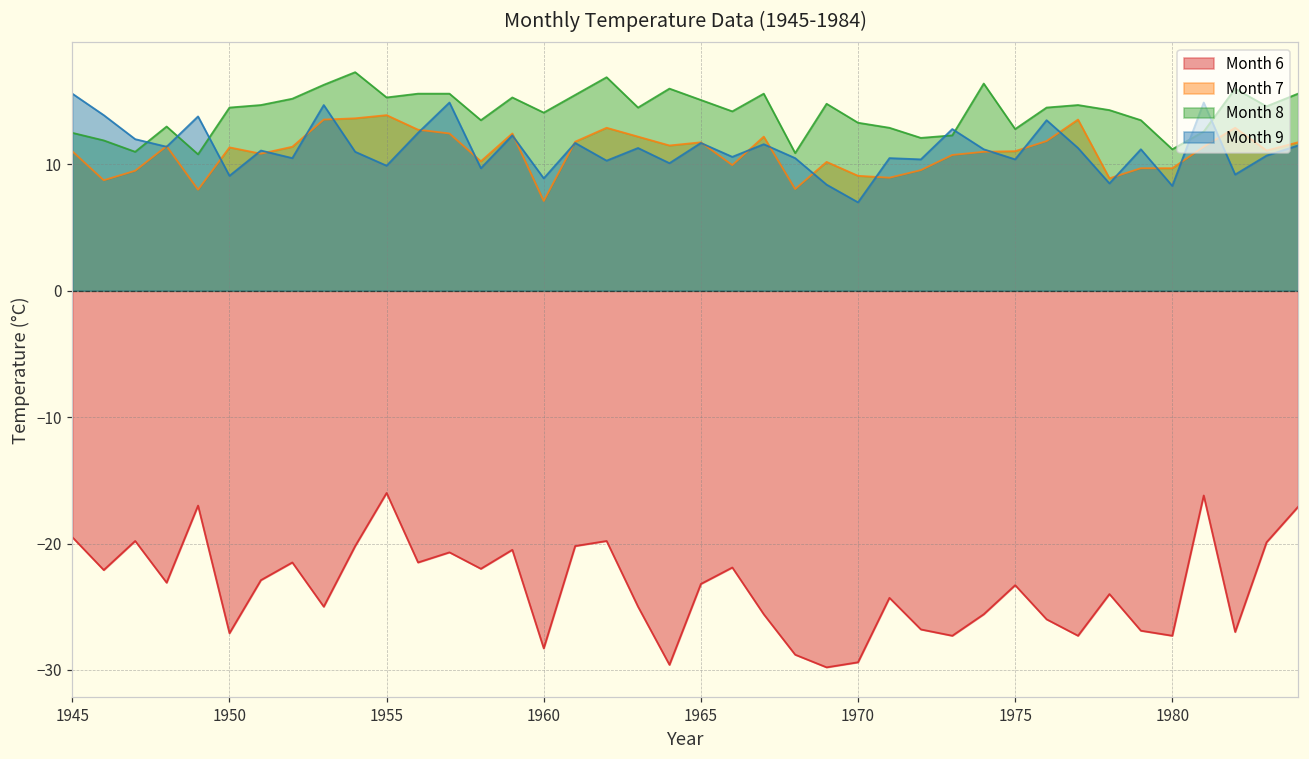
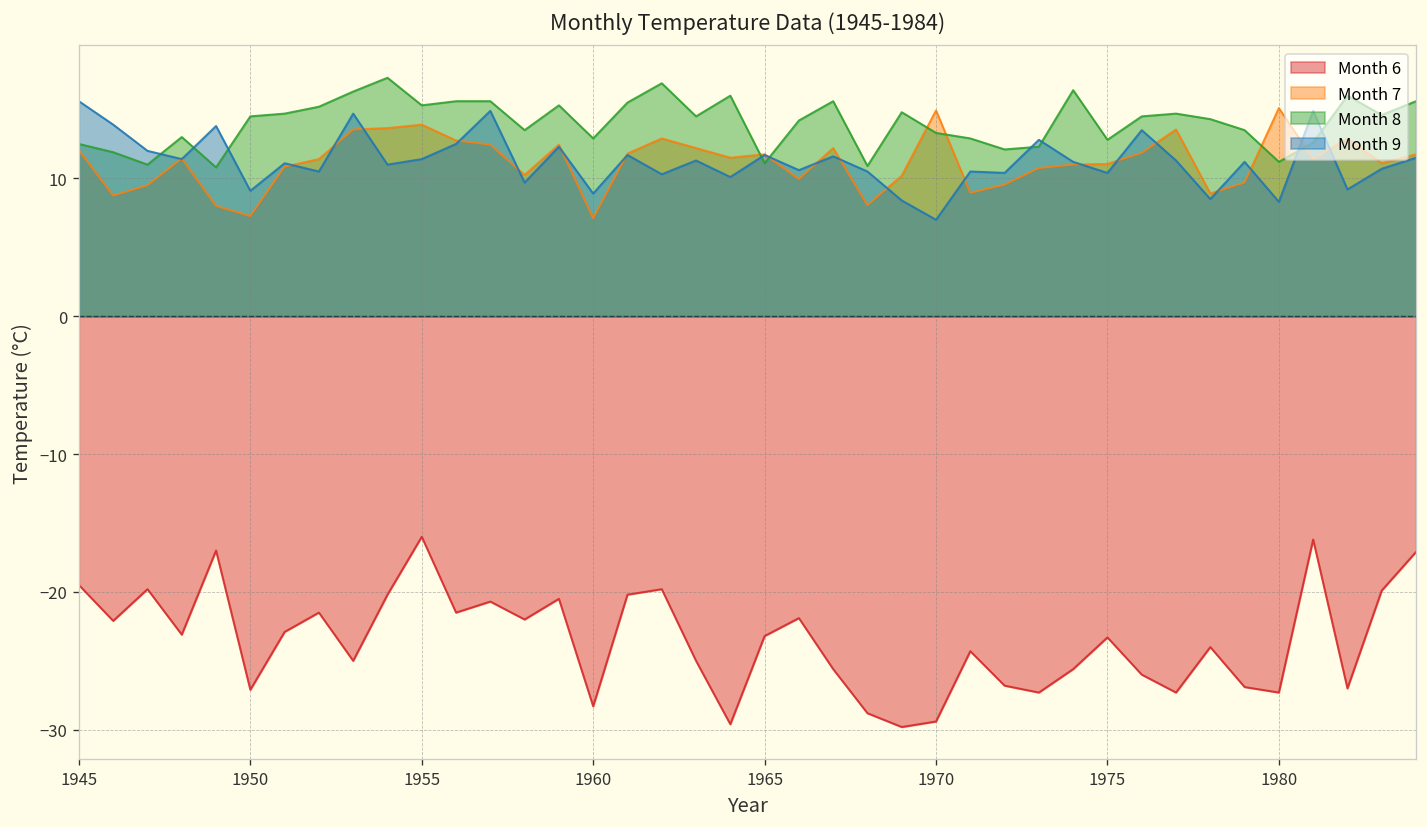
  {
    "Month 7": {
-     "1945": 11.0,
-     "1950": 11.4,
+     "1945": 12.1,
+     "1950": 7.3,
      "1955": 13.9,
      "1960": 7.1,
-     "1970": 9.1,
+     "1970": 14.9,
      "1975": 11.1,
-     "1980": 9.7
+     "1980": 15.1
    },
    "Month 8": {
      "1945": 12.5,
      "1950": 14.5,
      "1955": 15.3,
-     "1960": 14.1,
-     "1965": 15.1,
+     "1960": 12.9,
+     "1965": 11.1,
      "1970": 13.3,
      "1975": 12.8,
      "1980": 11.2
    },
    "Month 9": {
      "1945": 15.6,
      "1950": 9.1,
-     "1955": 9.9,
+     "1955": 11.4,
      "1960": 8.9,
      "1970": 7.0,
      "1975": 10.4,
      "1980": 8.3
    }
  }
